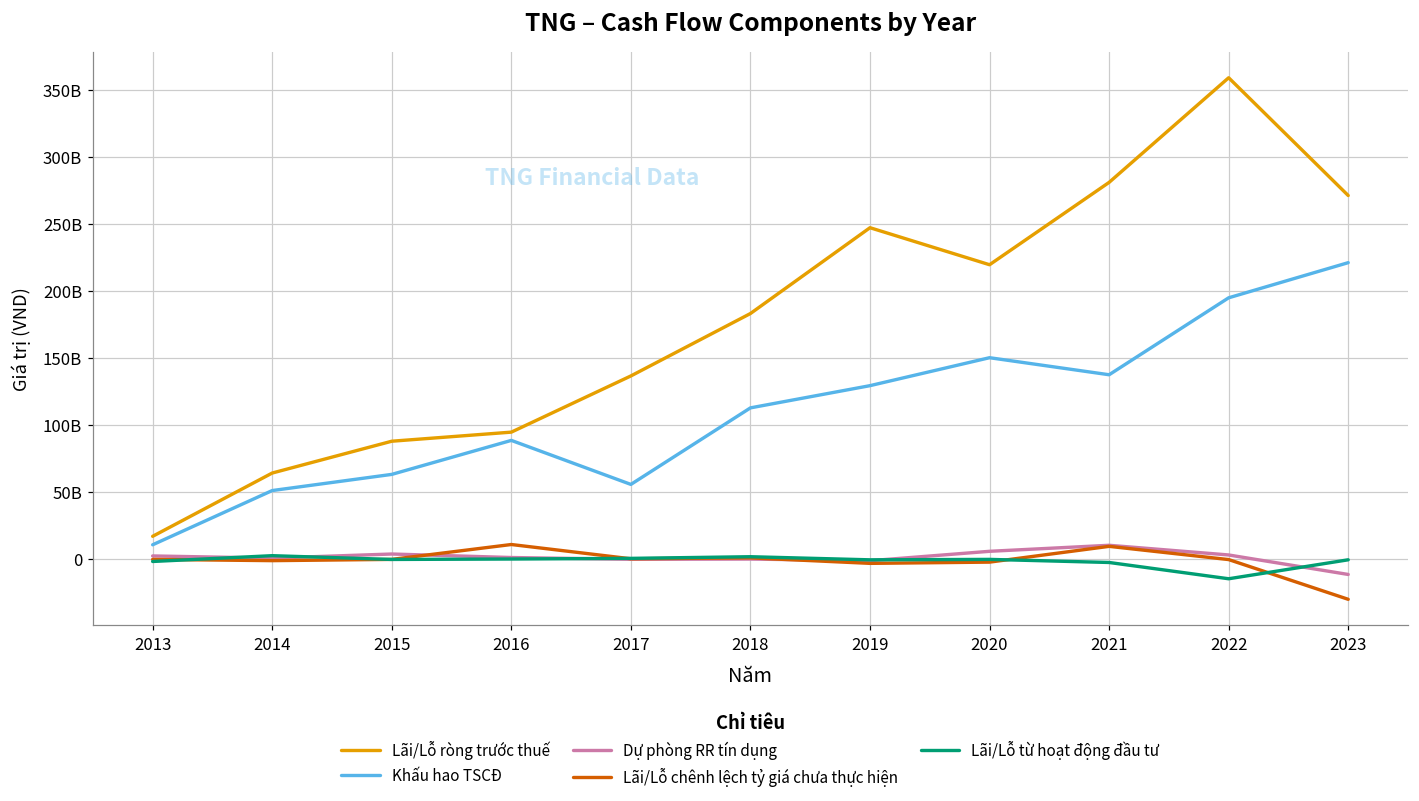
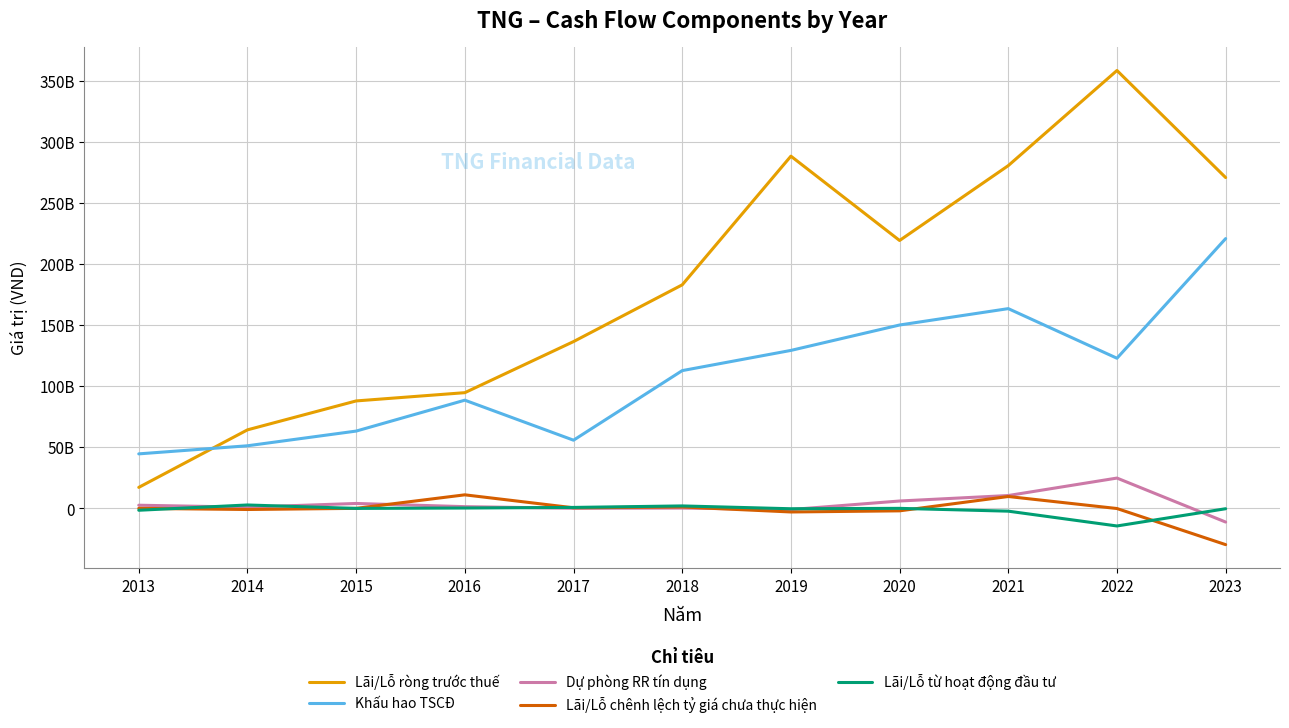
  {
    "Lãi/Lỗ ròng trước thuế": {
      "2013": 17000000000,
      "2014": 64000000000,
      "2015": 88000000000,
      "2016": 95000000000,
      "2017": 137000000000,
      "2018": 183000000000,
-     "2019": 247000000000,
+     "2019": 289000000000,
      "2020": 220000000000,
      "2021": 281000000000,
      "2022": 359000000000,
      "2023": 271000000000
    },
    "Khấu hao TSCĐ": {
-     "2013": 11000000000,
+     "2013": 45000000000,
      "2014": 51000000000,
      "2015": 63000000000,
      "2016": 89000000000,
      "2017": 56000000000,
      "2018": 113000000000,
      "2019": 129000000000,
      "2020": 150000000000,
-     "2021": 138000000000,
-     "2022": 195000000000,
+     "2021": 164000000000,
+     "2022": 123000000000,
      "2023": 221000000000
    },
    "Dự phòng RR tín dụng": {
      "2013": 3000000000,
      "2015": 4000000000,
      "2020": 6000000000,
-     "2022": 3000000000,
+     "2022": 25000000000,
      "2023": -11000000000
    },
    "Lãi/Lỗ chênh lệch tỷ giá chưa thực hiện": {
      "2016": 11000000000,
      "2022": 0,
      "2023": -30000000000
    },
    "Lãi/Lỗ từ hoạt động đầu tư": {
      "2021": -2000000000,
      "2022": -14000000000,
      "2023": 0
    }
  }
